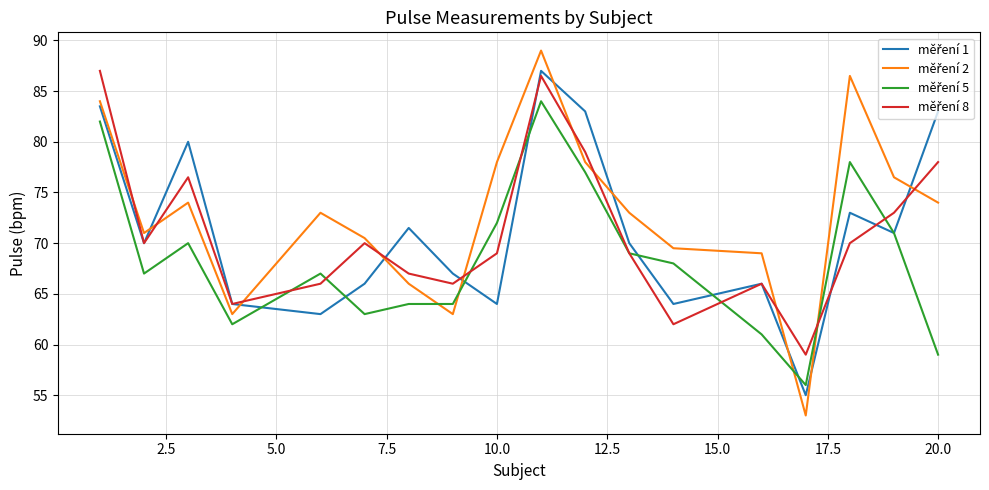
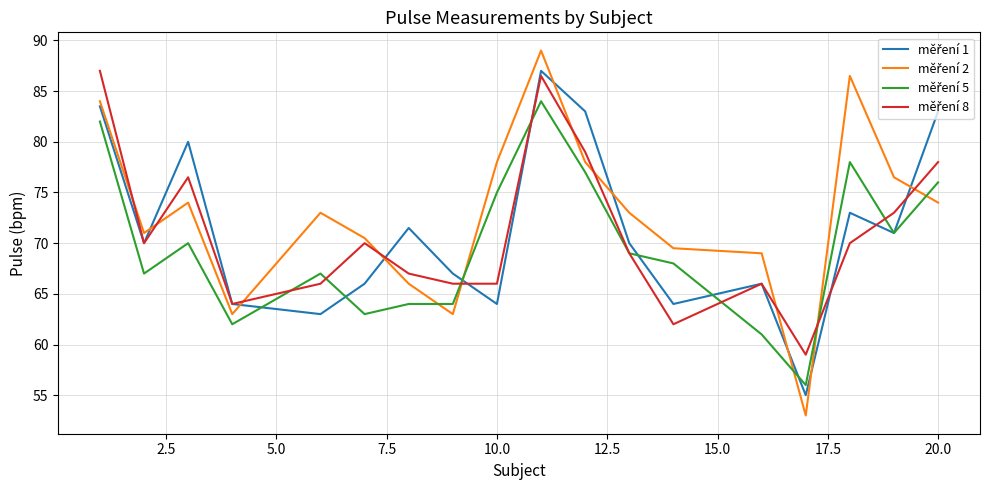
  {
    "měření 1": {
      "10.0": 64
    },
    "měření 2": {
      "10.0": 78,
      "20.0": 74
    },
    "měření 5": {
-     "10.0": 72,
-     "20.0": 59
+     "10.0": 75,
+     "20.0": 76
    },
    "měření 8": {
-     "10.0": 69,
+     "10.0": 66,
      "20.0": 78
    }
  }
